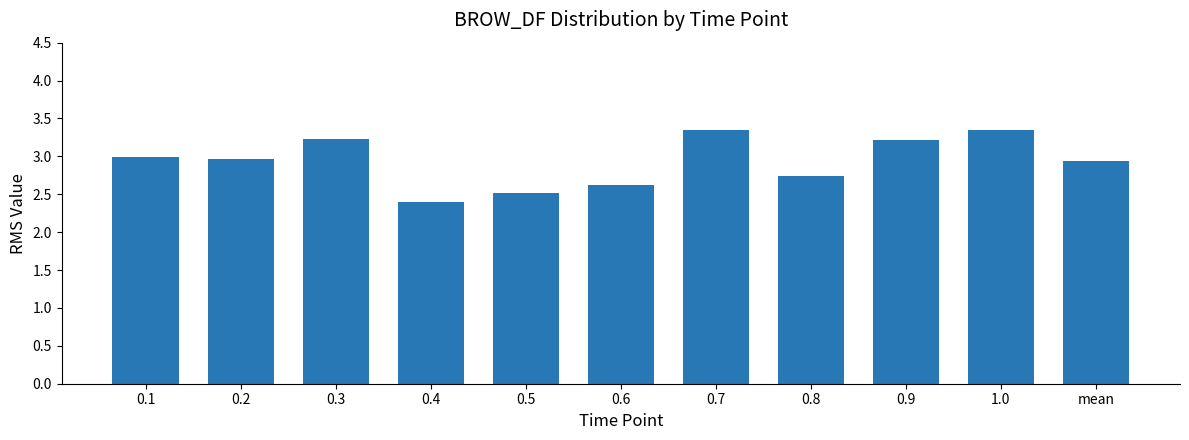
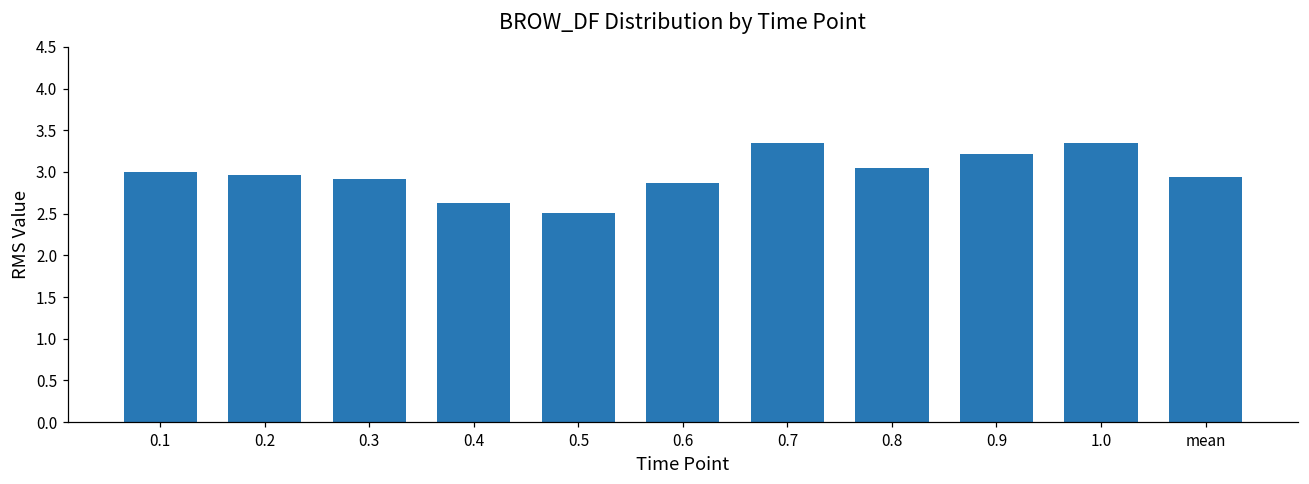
  {
    "0.1": 3.0,
    "0.2": 3.0,
-   "0.3": 3.2,
-   "0.4": 2.4,
+   "0.3": 2.9,
+   "0.4": 2.6,
    "0.5": 2.5,
-   "0.6": 2.6,
+   "0.6": 2.9,
    "0.7": 3.3,
-   "0.8": 2.7,
+   "0.8": 3.1,
    "0.9": 3.2,
    "1.0": 3.3,
    "mean": 2.9
  }
